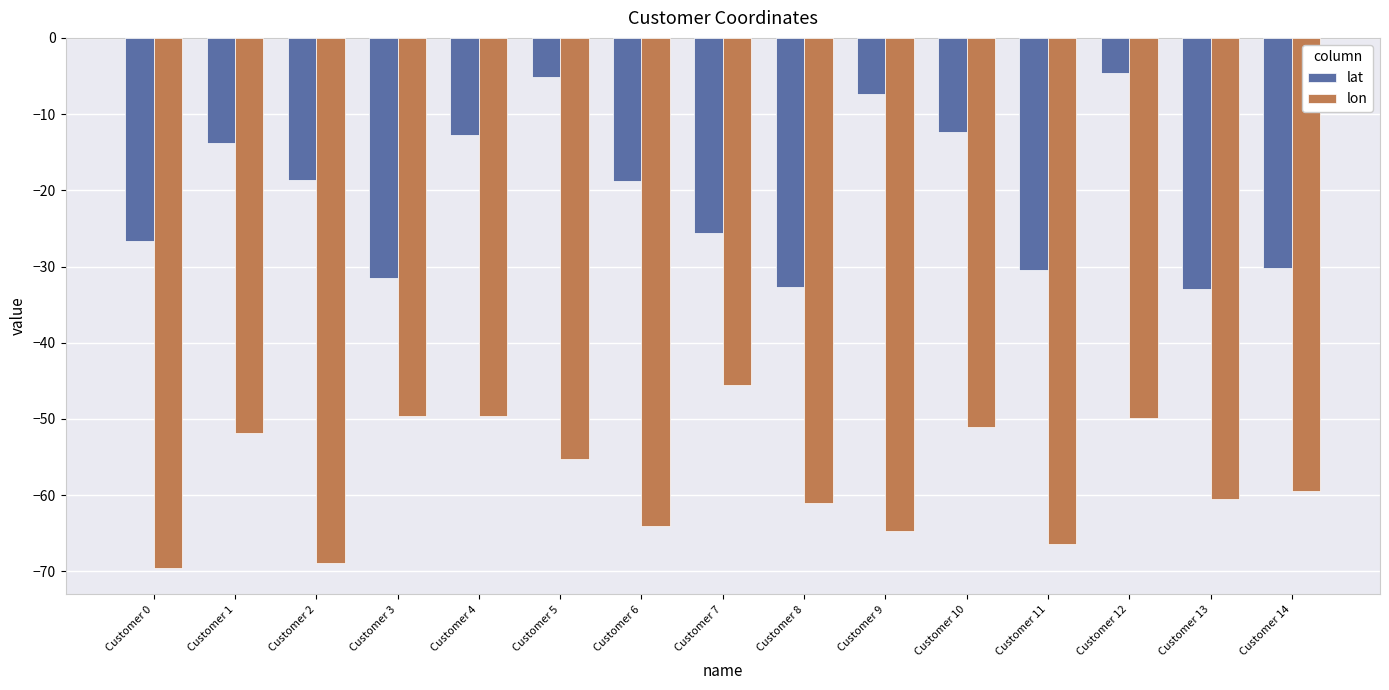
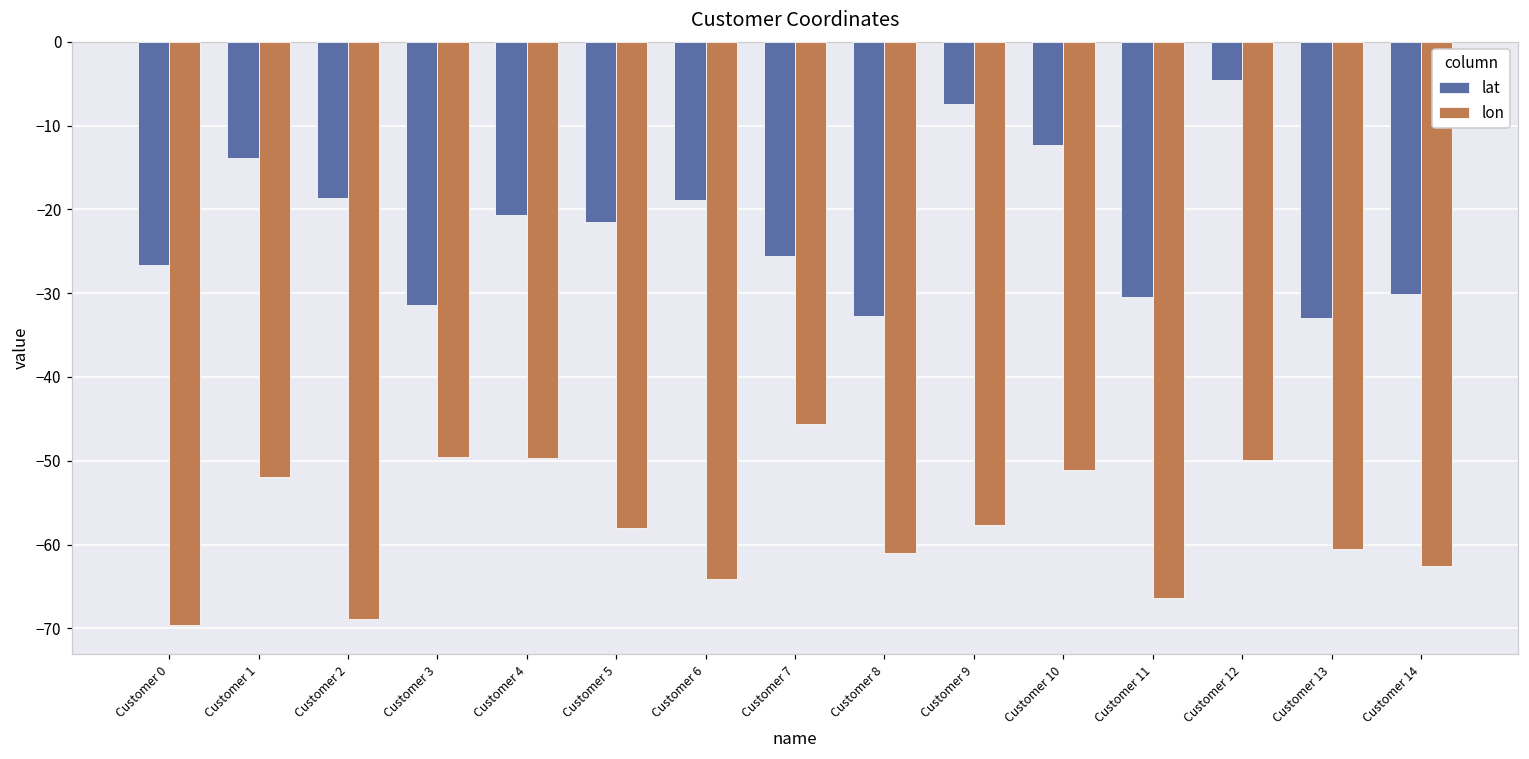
  {
    "lat": {
      "Customer 0": -27,
      "Customer 1": -14,
      "Customer 2": -19,
      "Customer 3": -31,
-     "Customer 4": -13,
-     "Customer 5": -5,
+     "Customer 4": -21,
+     "Customer 5": -21,
      "Customer 6": -19,
      "Customer 7": -26,
      "Customer 8": -33,
      "Customer 9": -7,
      "Customer 10": -12,
      "Customer 11": -31,
      "Customer 12": -5,
      "Customer 13": -33,
      "Customer 14": -30
    },
    "lon": {
      "Customer 0": -70,
      "Customer 1": -52,
      "Customer 2": -69,
      "Customer 3": -50,
      "Customer 4": -50,
-     "Customer 5": -55,
+     "Customer 5": -58,
      "Customer 6": -64,
      "Customer 7": -46,
      "Customer 8": -61,
-     "Customer 9": -65,
+     "Customer 9": -58,
      "Customer 10": -51,
      "Customer 11": -66,
      "Customer 12": -50,
      "Customer 13": -60,
-     "Customer 14": -59
+     "Customer 14": -63
    }
  }
